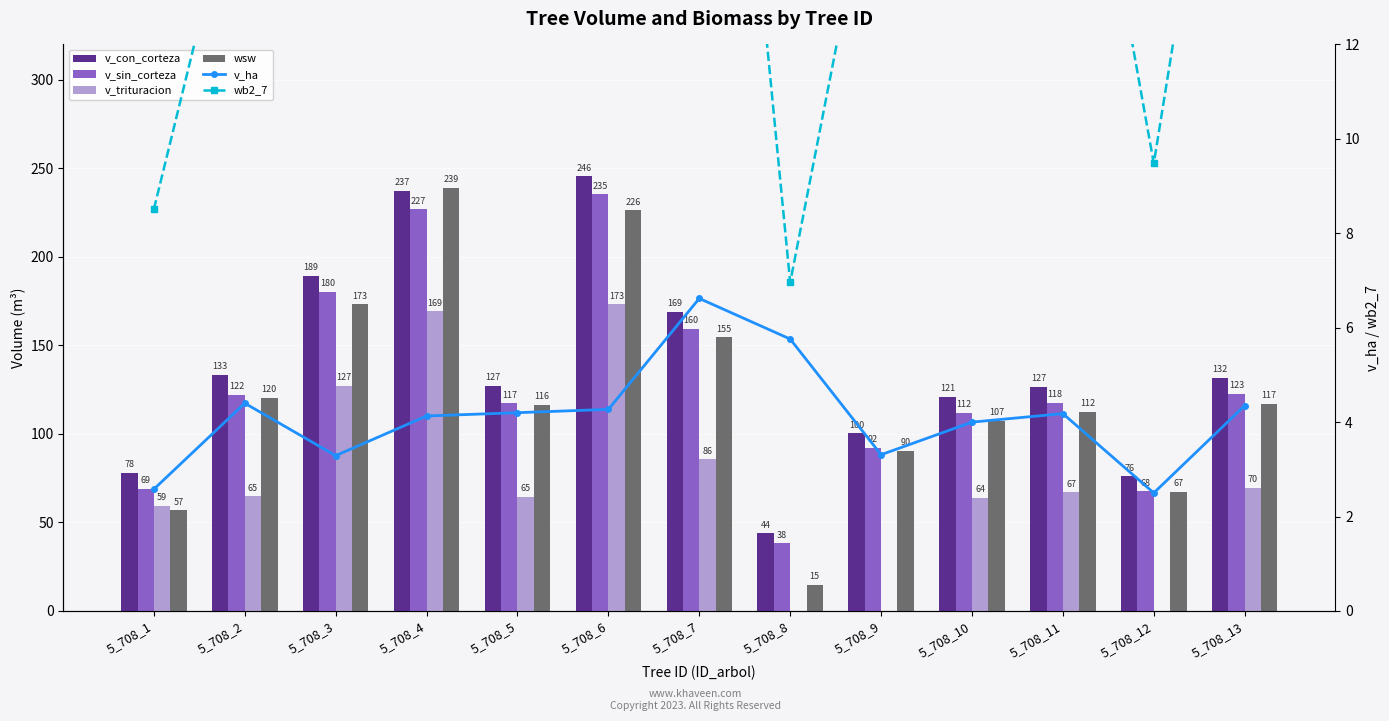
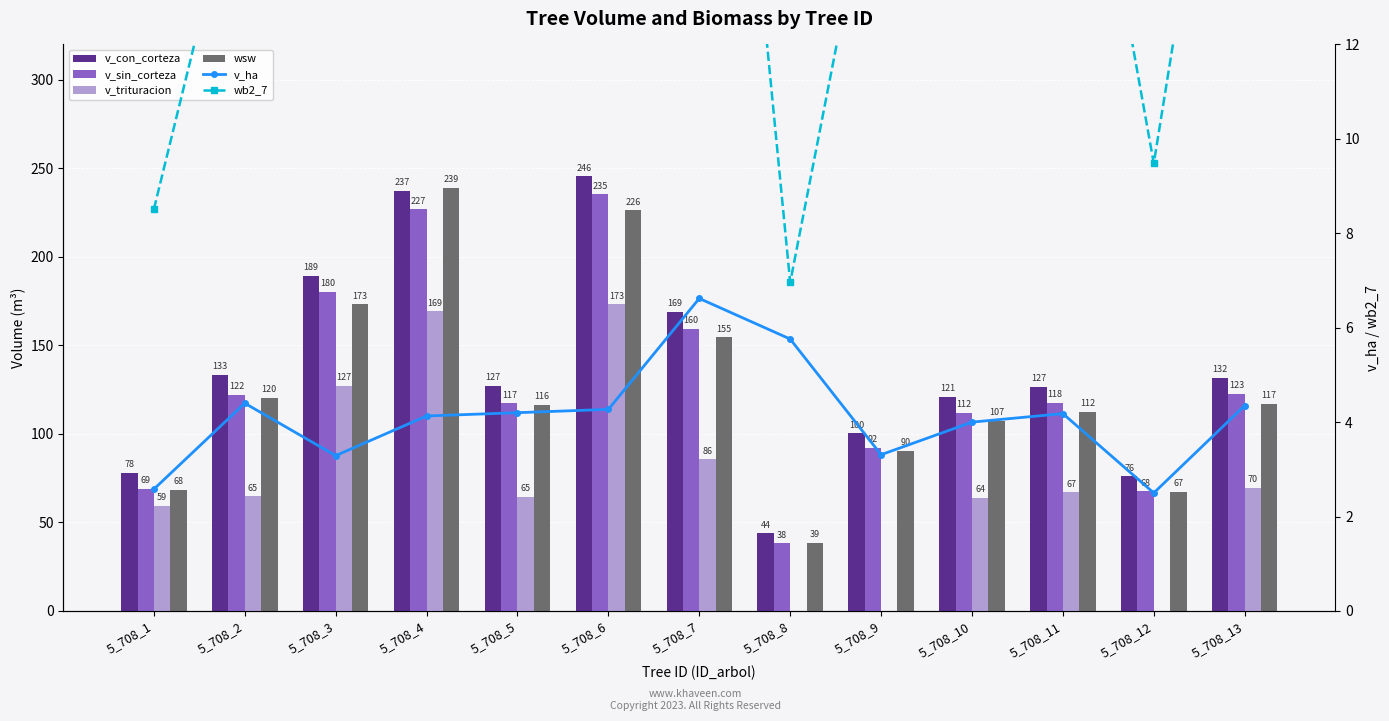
  {
    "v_con_corteza": {
      "5_708_1": 78,
      "5_708_2": 133,
      "5_708_3": 189,
      "5_708_4": 237,
      "5_708_5": 127,
      "5_708_6": 246,
      "5_708_7": 169,
      "5_708_8": 44,
      "5_708_9": 100,
      "5_708_10": 121,
      "5_708_11": 127,
      "5_708_12": 76,
      "5_708_13": 132
    },
    "v_sin_corteza": {
      "5_708_1": 69,
      "5_708_2": 122,
      "5_708_3": 180,
      "5_708_4": 227,
      "5_708_5": 117,
      "5_708_6": 235,
      "5_708_7": 160,
      "5_708_8": 38,
      "5_708_9": 92,
      "5_708_10": 112,
      "5_708_11": 118,
      "5_708_12": 68,
      "5_708_13": 123
    },
    "v_trituracion": {
      "5_708_1": 59,
      "5_708_2": 65,
      "5_708_3": 127,
      "5_708_4": 169,
      "5_708_5": 65,
      "5_708_6": 173,
      "5_708_7": 86,
      "5_708_10": 64,
      "5_708_11": 67,
      "5_708_13": 70
    },
    "wsw": {
-     "5_708_1": 57,
+     "5_708_1": 68,
      "5_708_2": 120,
      "5_708_3": 173,
      "5_708_4": 239,
      "5_708_5": 116,
      "5_708_6": 226,
      "5_708_7": 155,
-     "5_708_8": 15,
+     "5_708_8": 39,
      "5_708_9": 90,
      "5_708_10": 107,
      "5_708_11": 112,
      "5_708_12": 67,
      "5_708_13": 117
    }
  }
